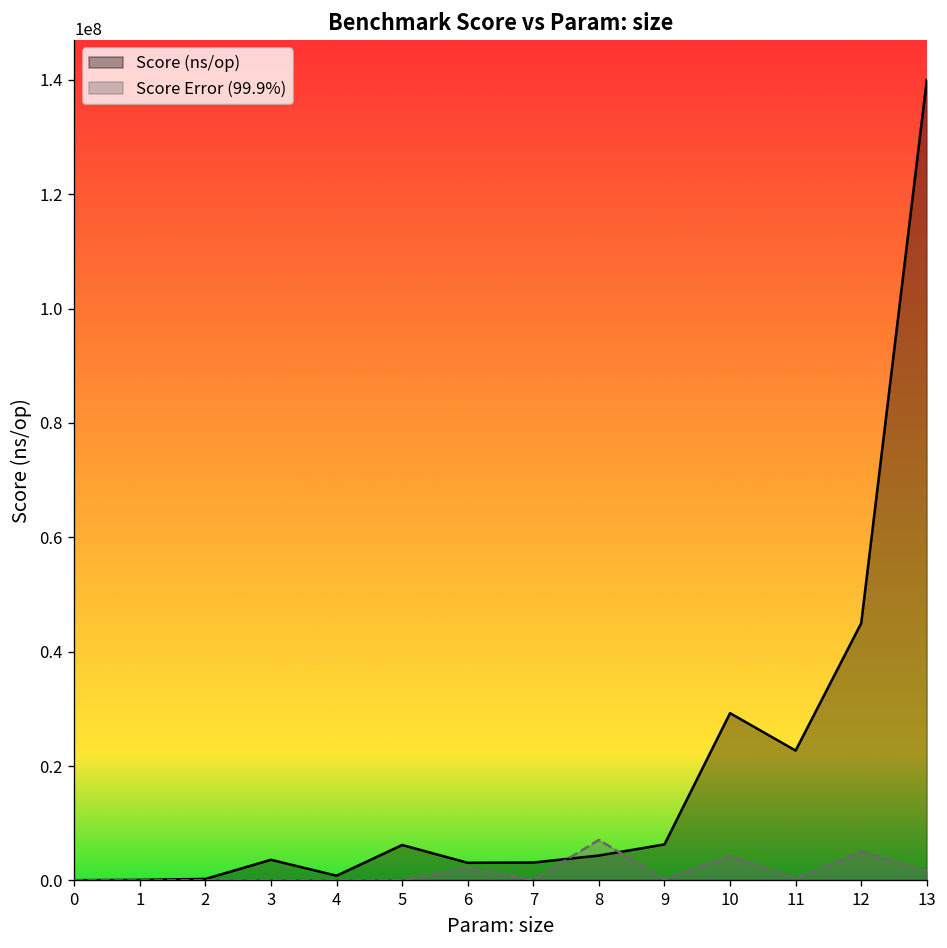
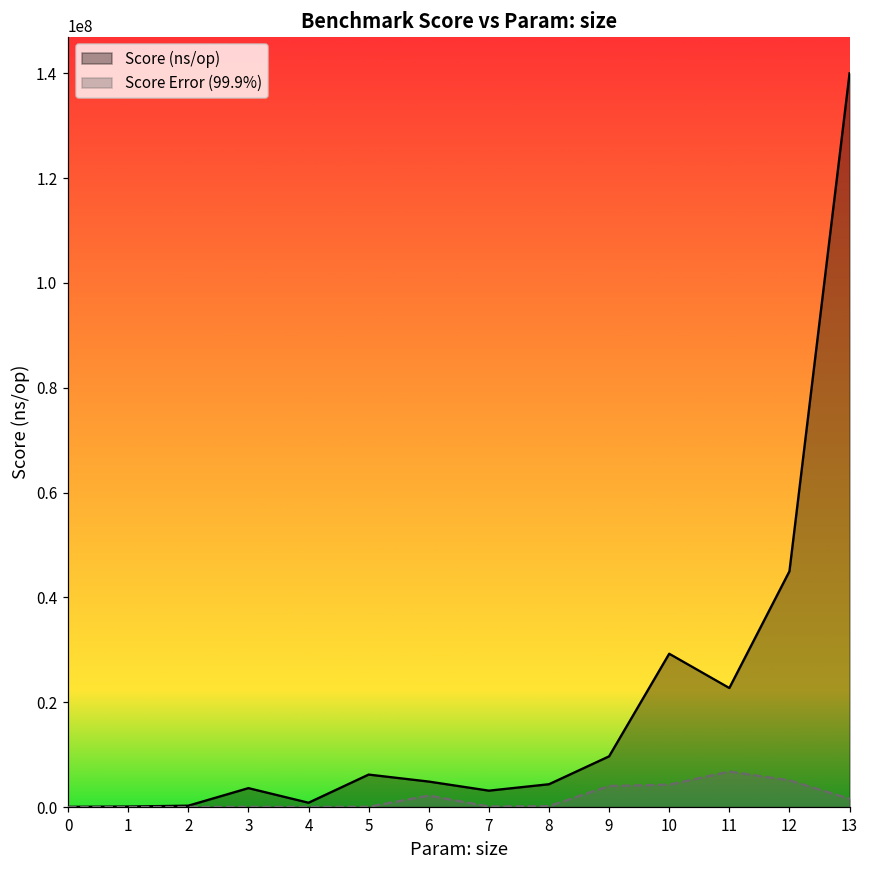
  {
    "Score (ns/op)": {
      "3": 4000000,
      "4": 1000000,
      "5": 6000000,
-     "6": 3000000,
+     "6": 5000000,
      "7": 3000000,
      "8": 4000000,
-     "9": 6000000,
+     "9": 10000000,
      "10": 29000000,
      "11": 23000000,
      "12": 45000000,
      "13": 140000000
    },
    "Score Error (99.9%)": {
      "3": 0,
      "4": 0,
      "5": 0,
      "6": 2000000,
      "7": 0,
-     "8": 7000000,
-     "9": 0,
+     "8": 0,
+     "9": 4000000,
      "10": 4000000,
-     "11": 0,
+     "11": 7000000,
      "12": 5000000,
      "13": 2000000
    }
  }
